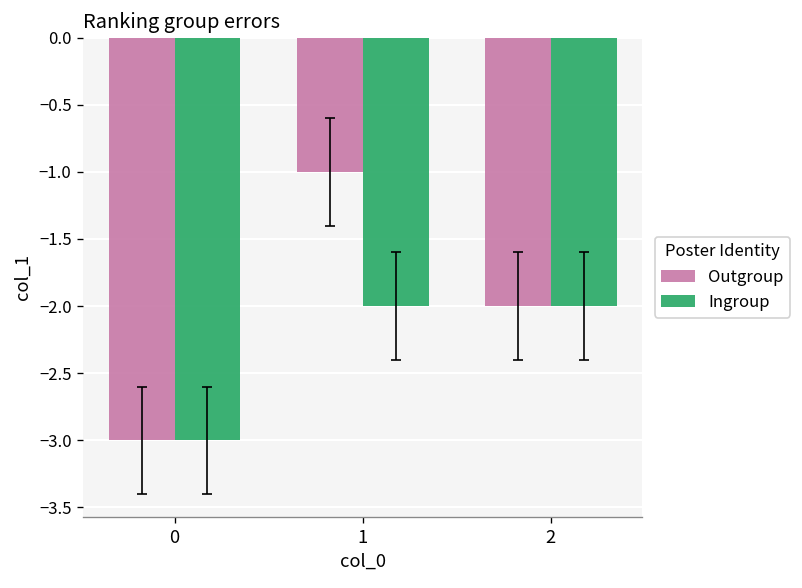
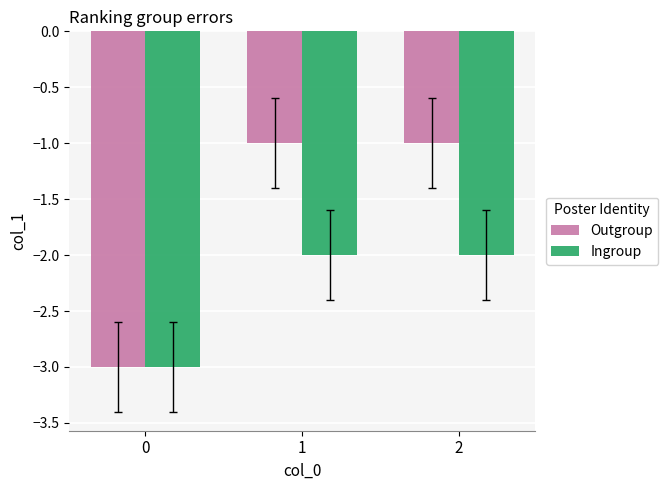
  {
    "Outgroup": {
      "0": -3,
      "1": -1,
-     "2": -2
+     "2": -1
    },
    "Ingroup": {
      "0": -3,
      "1": -2,
      "2": -2
    }
  }
